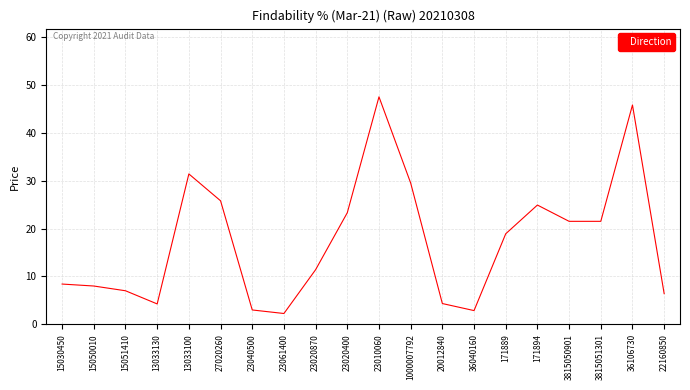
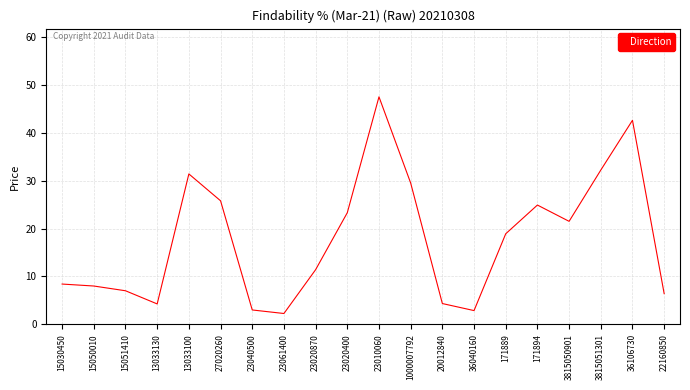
  {
    "15030450": 8,
    "15050010": 8,
    "15051410": 7,
    "13033130": 4,
    "13033100": 31,
    "27020260": 26,
    "23040500": 3,
    "23061400": 2,
    "23020870": 11,
    "23020400": 23,
    "23010060": 48,
    "1000007792": 30,
    "20012840": 4,
    "36040160": 3,
    "171889": 19,
    "171894": 25,
    "3815050901": 22,
-   "3815051301": 22,
-   "36106730": 46,
+   "3815051301": 32,
+   "36106730": 43,
    "22160850": 6
  }
